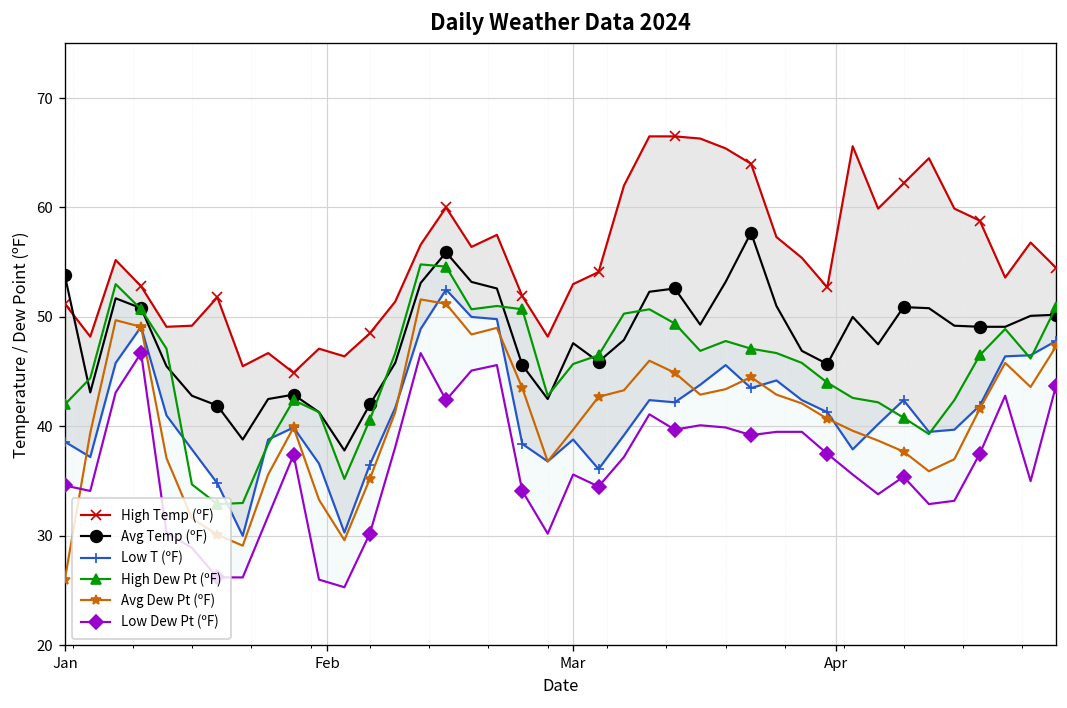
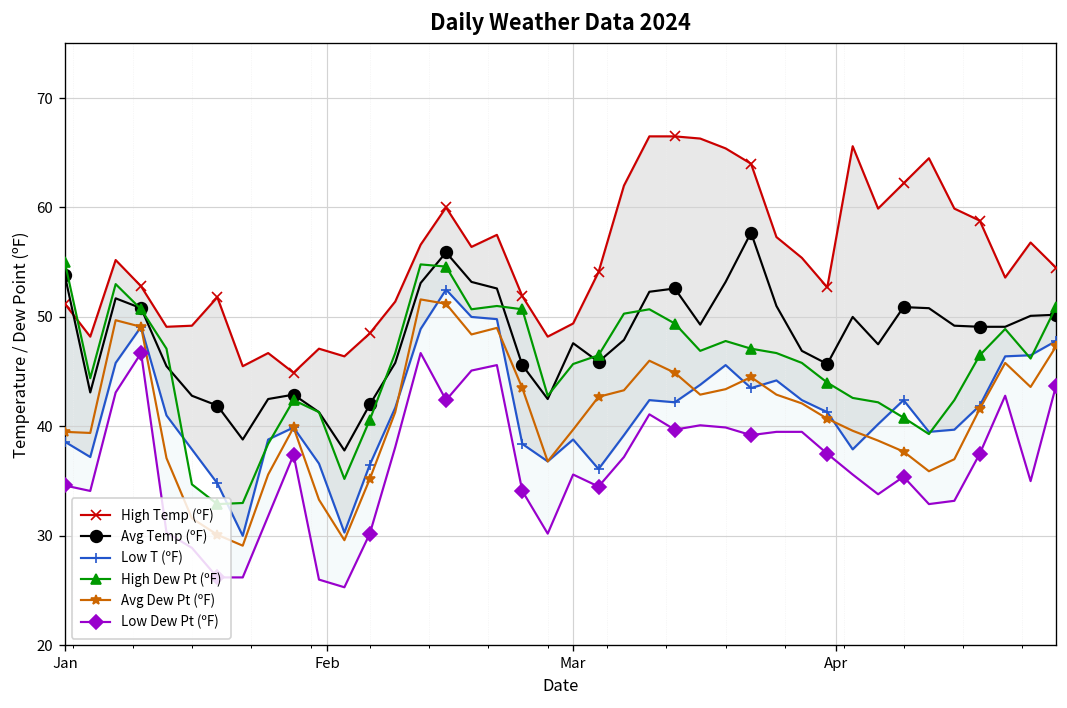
  {
    "High Temp (ºF)": {
      "Jan": 51,
-     "Mar": 53
+     "Mar": 49
    },
    "Avg Temp (ºF)": {
      "Jan": 54,
      "Mar": 48
    },
    "Low T (ºF)": {
      "Jan": 39,
      "Mar": 39
    },
    "High Dew Pt (ºF)": {
-     "Jan": 42,
+     "Jan": 55,
      "Mar": 46
    },
    "Avg Dew Pt (ºF)": {
-     "Jan": 26,
+     "Jan": 40,
      "Mar": 40
    },
    "Low Dew Pt (ºF)": {
      "Jan": 35,
      "Mar": 36
    }
  }
